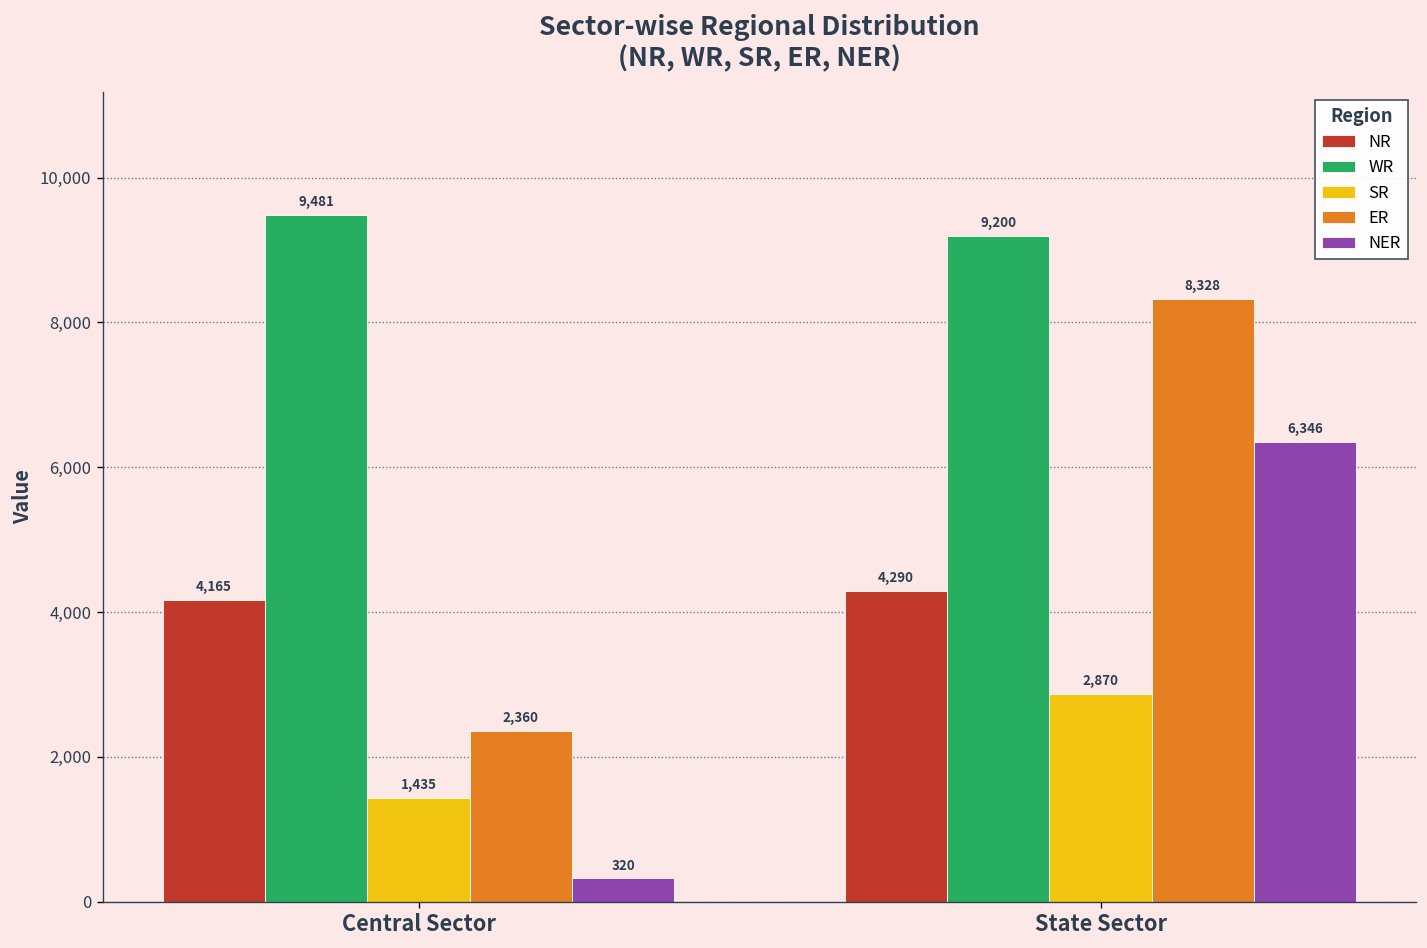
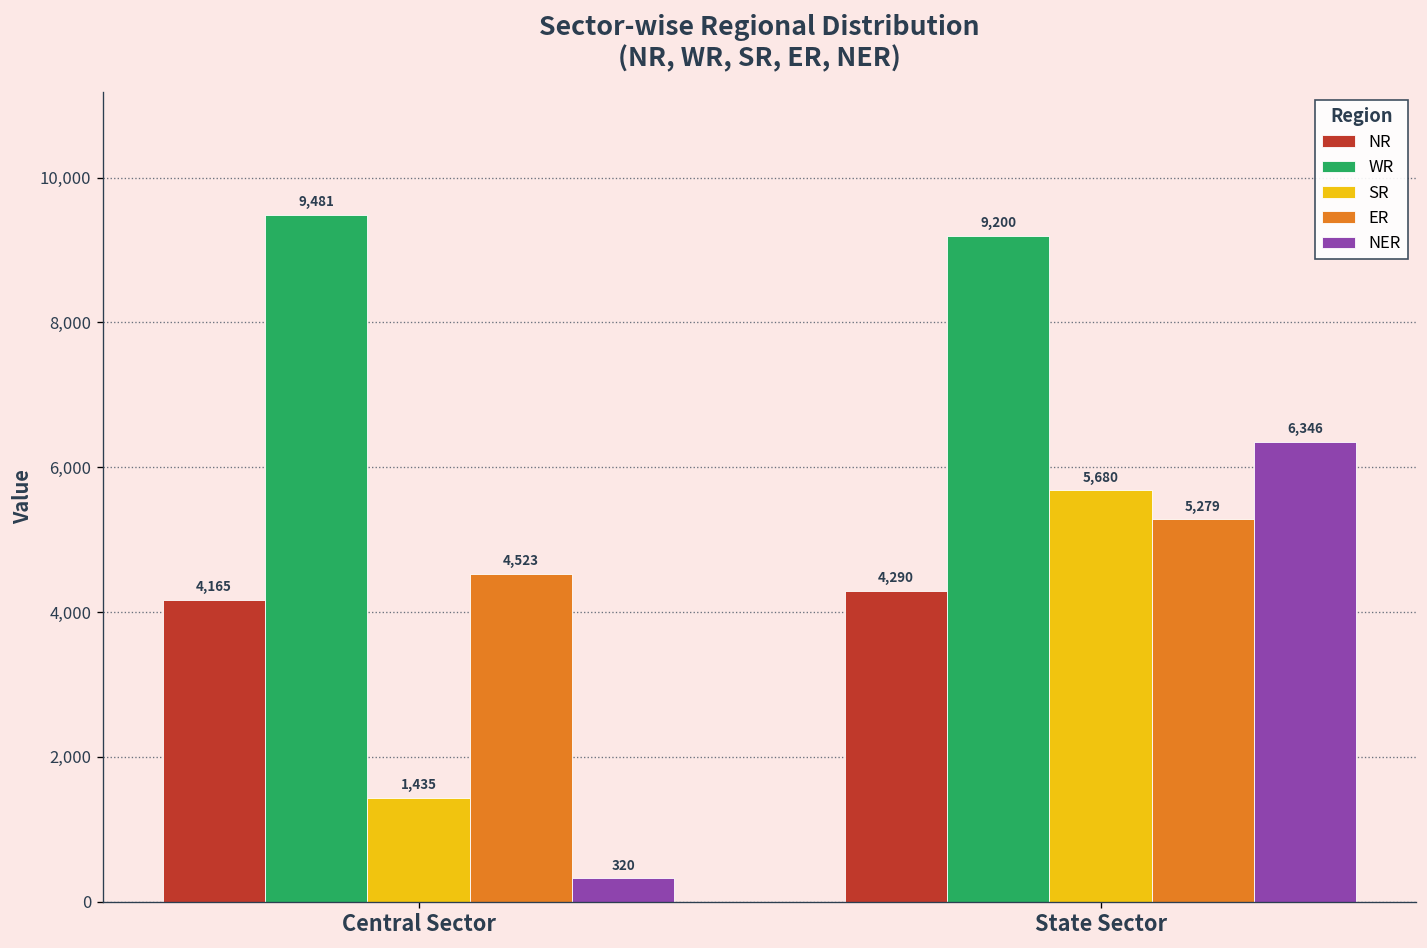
  {
    "NR": {
      "Central Sector": "4,165",
      "State Sector": "4,290"
    },
    "WR": {
      "Central Sector": "9,481",
      "State Sector": "9,200"
    },
    "SR": {
      "Central Sector": "1,435",
-     "State Sector": "2,870"
+     "State Sector": "5,680"
    },
    "ER": {
-     "Central Sector": "2,360",
-     "State Sector": "8,328"
+     "Central Sector": "4,523",
+     "State Sector": "5,279"
    },
    "NER": {
      "Central Sector": "320",
      "State Sector": "6,346"
    }
  }
